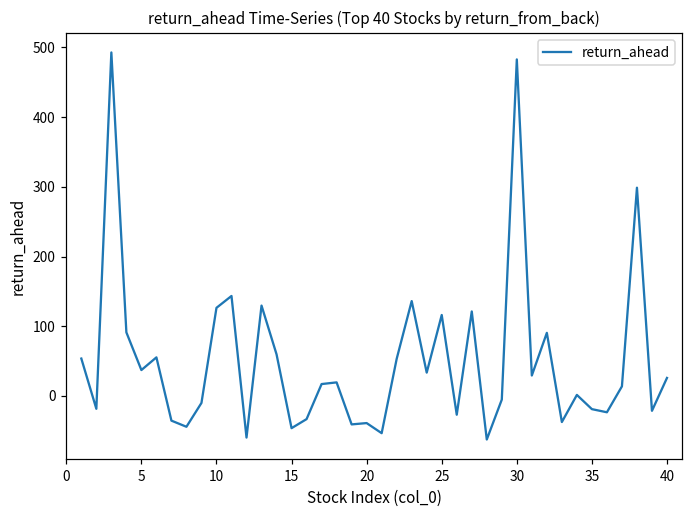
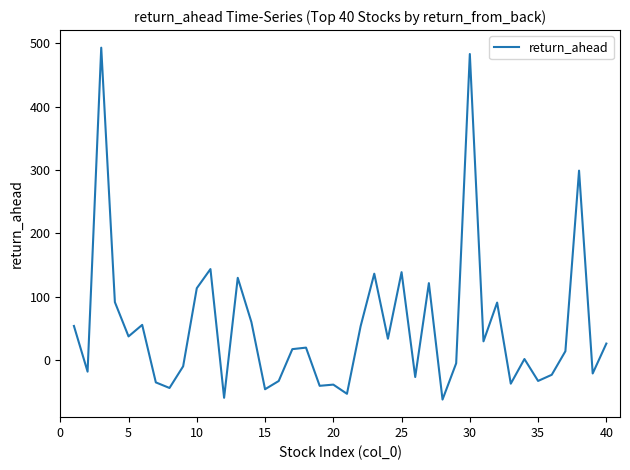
  {
    "5": 40,
-   "10": 130,
+   "10": 110,
    "15": -50,
    "20": -40,
-   "25": 120,
+   "25": 140,
    "30": 480,
-   "35": -20,
+   "35": -30,
    "40": 30
  }
